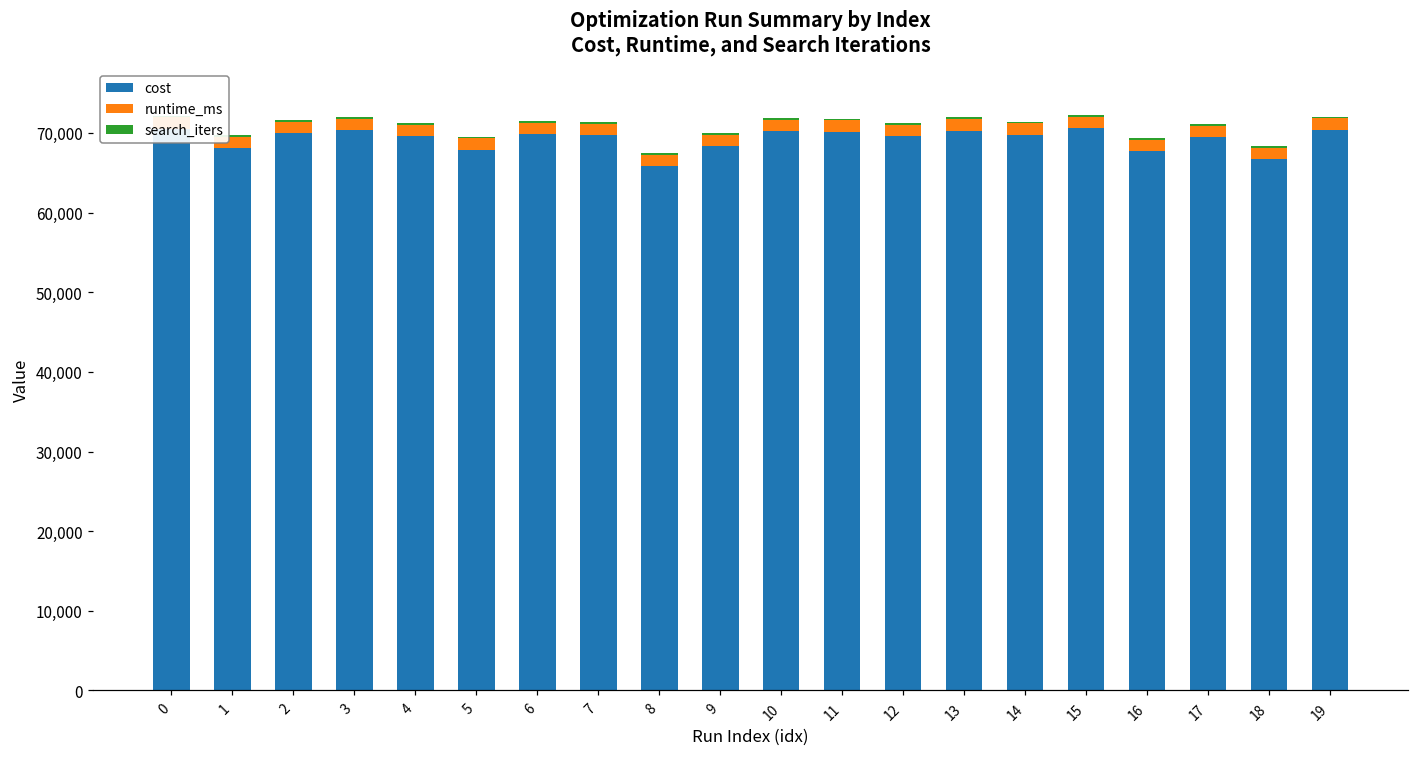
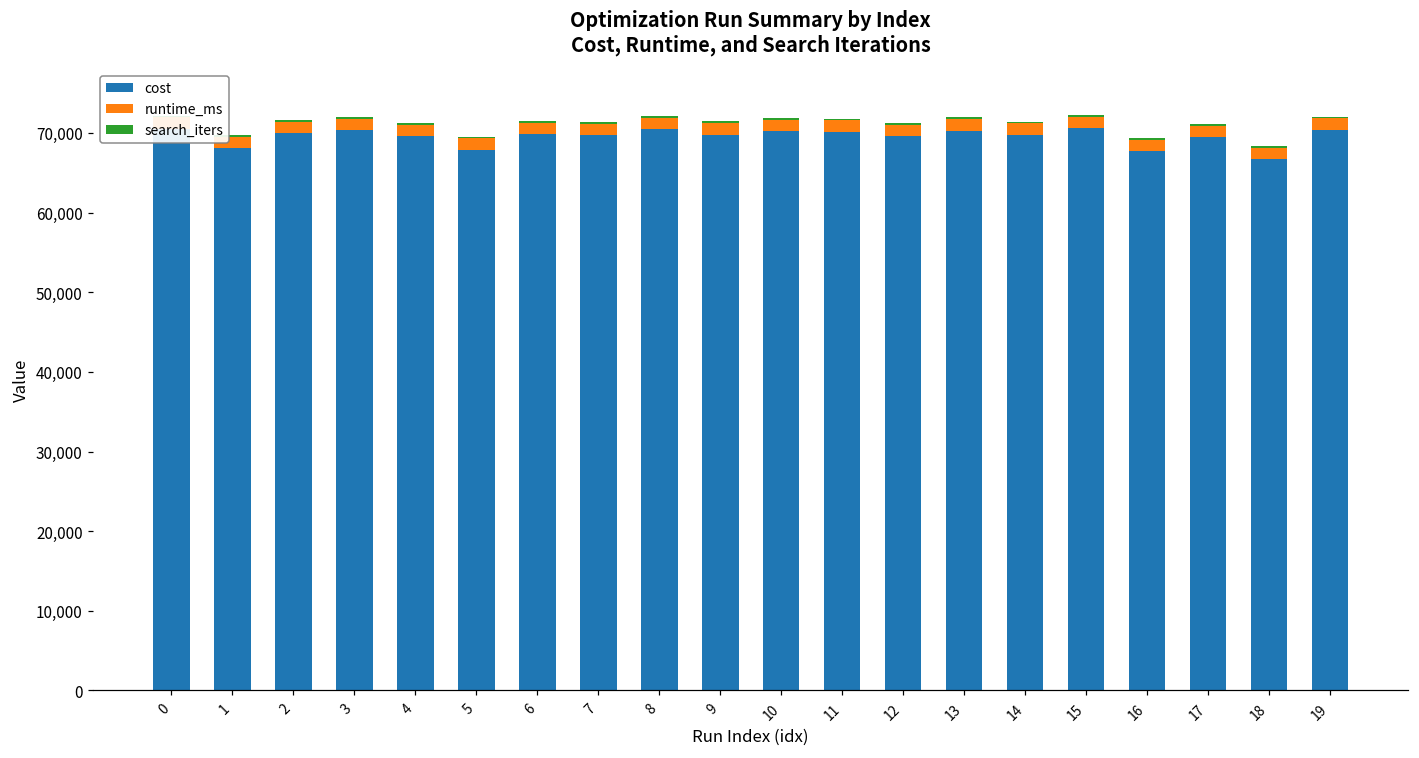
  {
    "cost": {
      "1": "68,000",
      "2": "70,000",
      "3": "70,000",
      "4": "70,000",
      "5": "68,000",
      "6": "70,000",
      "7": "70,000",
-     "8": "66,000",
-     "9": "68,000",
+     "8": "70,000",
+     "9": "70,000",
      "10": "70,000",
      "11": "70,000",
      "12": "70,000",
      "13": "70,000",
      "14": "70,000",
      "15": "71,000",
      "16": "68,000",
      "17": "69,000",
      "18": "67,000",
      "19": "70,000"
    },
    "runtime_ms": {
      "1": "1,000",
      "2": "1,000",
      "3": "1,000",
      "4": "1,000",
      "5": "1,000",
      "6": "1,000",
      "7": "1,000",
      "8": "1,000",
      "9": "1,000",
      "10": "1,000",
      "11": "1,000",
      "12": "1,000",
      "13": "1,000",
      "14": "1,000",
      "15": "1,000",
      "16": "1,000",
      "17": "1,000",
      "18": "1,000",
      "19": "1,000"
    }
  }
